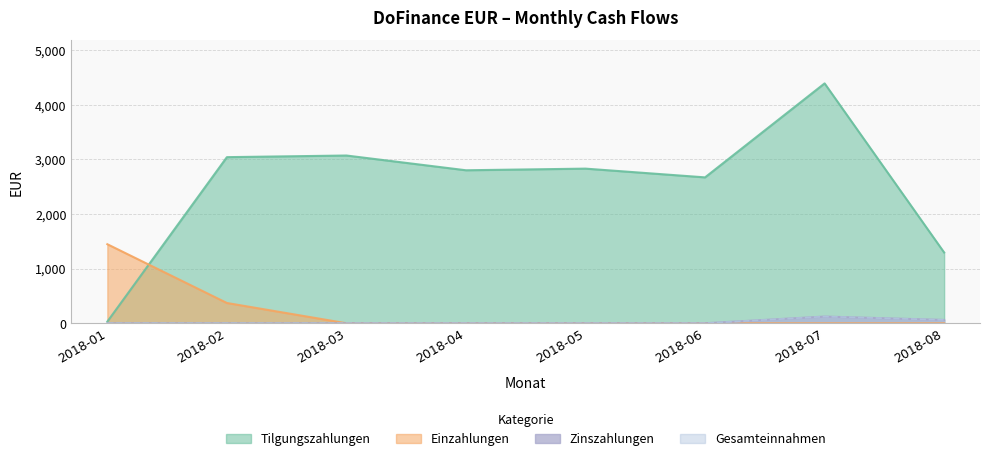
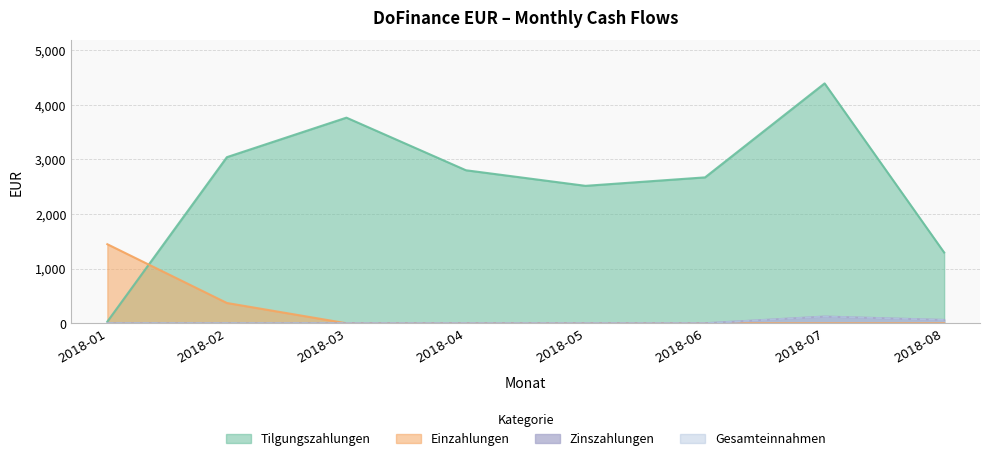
  {
    "Tilgungszahlungen": {
      "2018-02": "3,000",
-     "2018-03": "3,100",
+     "2018-03": "3,800",
      "2018-04": "2,800",
-     "2018-05": "2,800",
+     "2018-05": "2,500",
      "2018-06": "2,700",
      "2018-07": "4,400",
      "2018-08": "1,300"
    },
    "Einzahlungen": {
      "2018-01": "1,400",
      "2018-02": "400",
      "2018-07": "0",
      "2018-08": "0"
    },
    "Gesamteinnahmen": {
      "2018-02": "0",
      "2018-07": "100",
      "2018-08": "100"
    }
  }
